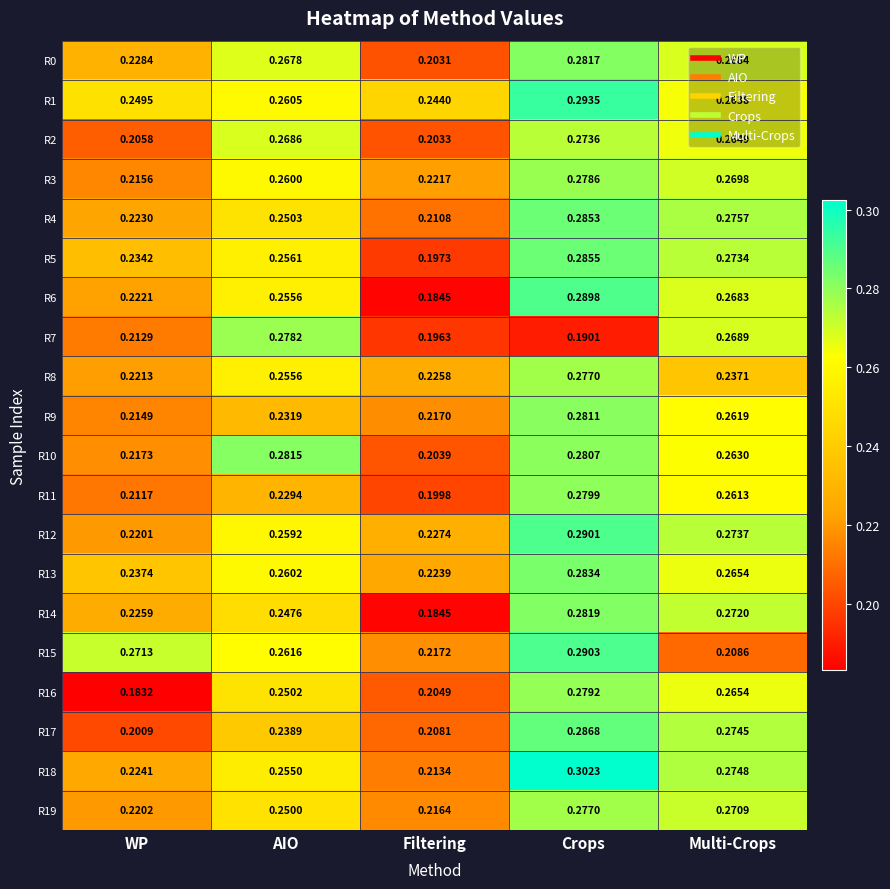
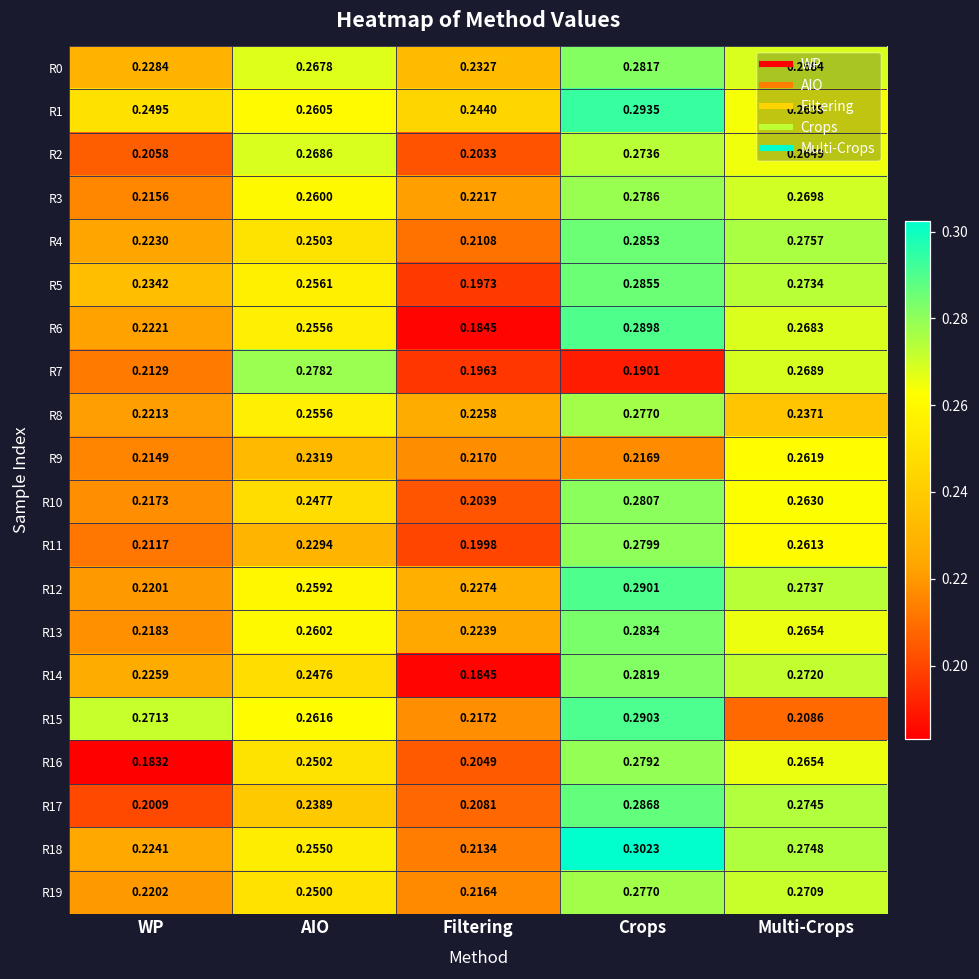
  {
    "R0": {
      "WP": 0.2284,
      "AIO": 0.2678,
-     "Filtering": 0.2031,
+     "Filtering": 0.2327,
      "Crops": 0.2817
    },
    "R1": {
      "WP": 0.2495,
      "AIO": 0.2605,
      "Filtering": 0.2440,
      "Crops": 0.2935
    },
    "R2": {
      "WP": 0.2058,
      "AIO": 0.2686,
      "Filtering": 0.2033,
      "Crops": 0.2736
    },
    "R3": {
      "WP": 0.2156,
      "AIO": 0.2600,
      "Filtering": 0.2217,
      "Crops": 0.2786,
      "Multi-Crops": 0.2698
    },
    "R4": {
      "WP": 0.2230,
      "AIO": 0.2503,
      "Filtering": 0.2108,
      "Crops": 0.2853,
      "Multi-Crops": 0.2757
    },
    "R5": {
      "WP": 0.2342,
      "AIO": 0.2561,
      "Filtering": 0.1973,
      "Crops": 0.2855,
      "Multi-Crops": 0.2734
    },
    "R6": {
      "WP": 0.2221,
      "AIO": 0.2556,
      "Filtering": 0.1845,
      "Crops": 0.2898,
      "Multi-Crops": 0.2683
    },
    "R7": {
      "WP": 0.2129,
      "AIO": 0.2782,
      "Filtering": 0.1963,
      "Crops": 0.1901,
      "Multi-Crops": 0.2689
    },
    "R8": {
      "WP": 0.2213,
      "AIO": 0.2556,
      "Filtering": 0.2258,
      "Crops": 0.2770,
      "Multi-Crops": 0.2371
    },
    "R9": {
      "WP": 0.2149,
      "AIO": 0.2319,
      "Filtering": 0.2170,
-     "Crops": 0.2811,
+     "Crops": 0.2169,
      "Multi-Crops": 0.2619
    },
    "R10": {
      "WP": 0.2173,
-     "AIO": 0.2815,
+     "AIO": 0.2477,
      "Filtering": 0.2039,
      "Crops": 0.2807,
      "Multi-Crops": 0.2630
    },
    "R11": {
      "WP": 0.2117,
      "AIO": 0.2294,
      "Filtering": 0.1998,
      "Crops": 0.2799,
      "Multi-Crops": 0.2613
    },
    "R12": {
      "WP": 0.2201,
      "AIO": 0.2592,
      "Filtering": 0.2274,
      "Crops": 0.2901,
      "Multi-Crops": 0.2737
    },
    "R13": {
-     "WP": 0.2374,
+     "WP": 0.2183,
      "AIO": 0.2602,
      "Filtering": 0.2239,
      "Crops": 0.2834,
      "Multi-Crops": 0.2654
    },
    "R14": {
      "WP": 0.2259,
      "AIO": 0.2476,
      "Filtering": 0.1845,
      "Crops": 0.2819,
      "Multi-Crops": 0.2720
    },
    "R15": {
      "WP": 0.2713,
      "AIO": 0.2616,
      "Filtering": 0.2172,
      "Crops": 0.2903,
      "Multi-Crops": 0.2086
    },
    "R16": {
      "WP": 0.1832,
      "AIO": 0.2502,
      "Filtering": 0.2049,
      "Crops": 0.2792,
      "Multi-Crops": 0.2654
    },
    "R17": {
      "WP": 0.2009,
      "AIO": 0.2389,
      "Filtering": 0.2081,
      "Crops": 0.2868,
      "Multi-Crops": 0.2745
    },
    "R18": {
      "WP": 0.2241,
      "AIO": 0.2550,
      "Filtering": 0.2134,
      "Crops": 0.3023,
      "Multi-Crops": 0.2748
    },
    "R19": {
      "WP": 0.2202,
      "AIO": 0.2500,
      "Filtering": 0.2164,
      "Crops": 0.2770,
      "Multi-Crops": 0.2709
    }
  }
